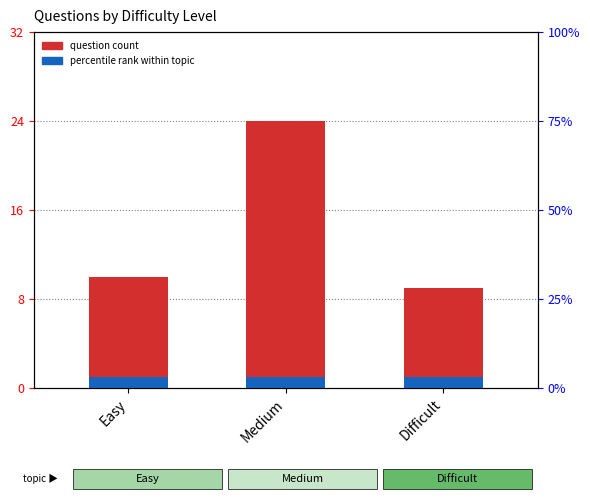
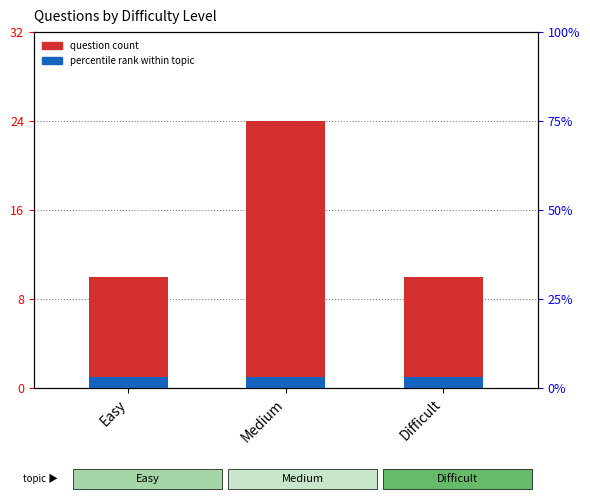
  {
    "question count": {
      "Easy": 10,
      "Medium": 24,
-     "Difficult": 9
+     "Difficult": 10
    }
  }
